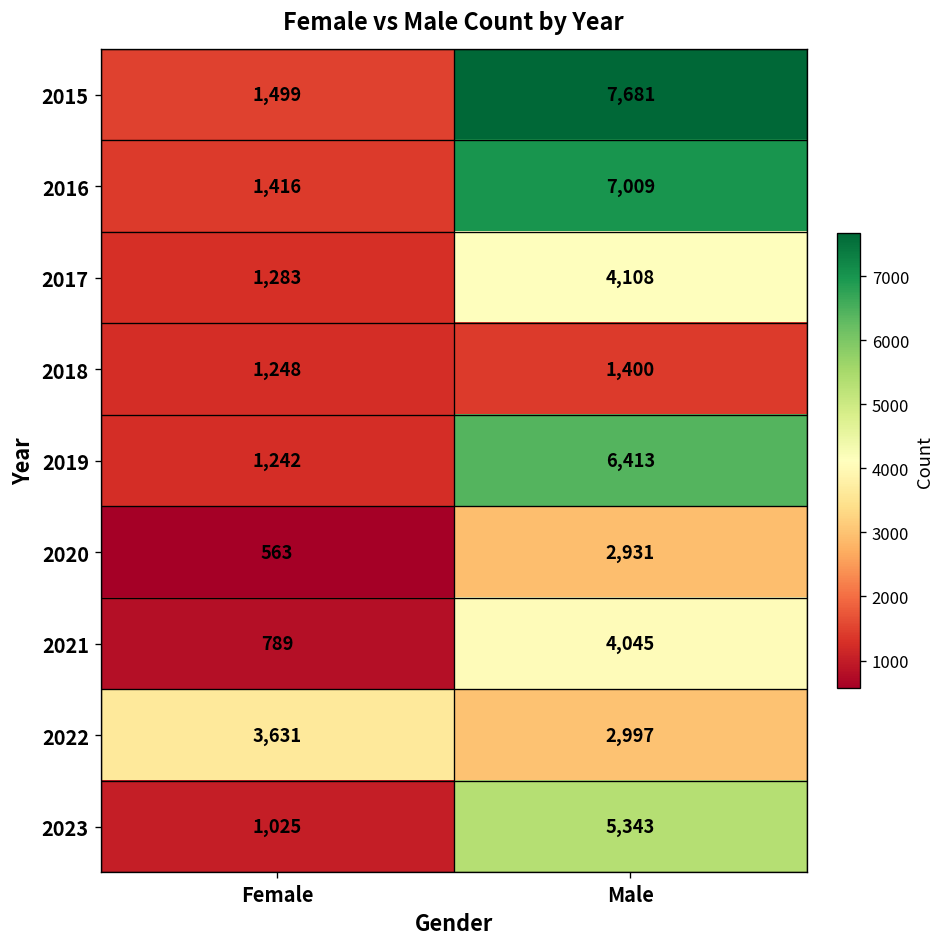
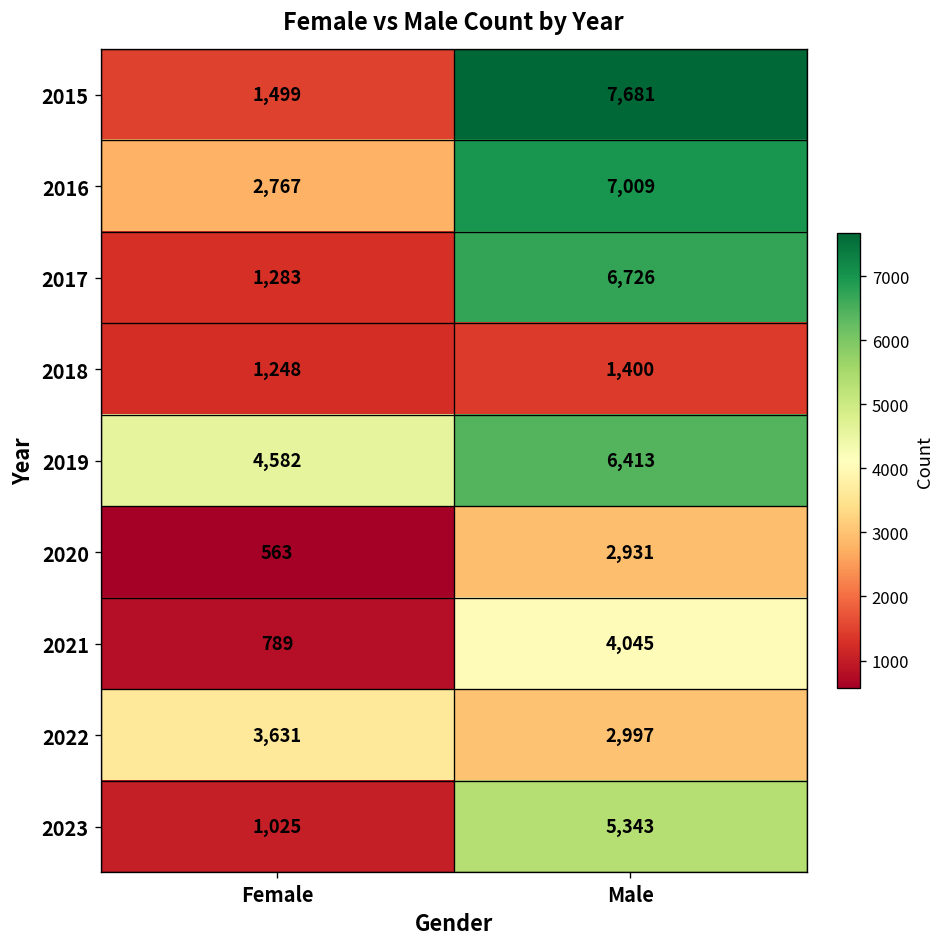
  {
    "2015": {
      "Female": "1,499",
      "Male": "7,681"
    },
    "2016": {
-     "Female": "1,416",
+     "Female": "2,767",
      "Male": "7,009"
    },
    "2017": {
      "Female": "1,283",
-     "Male": "4,108"
+     "Male": "6,726"
    },
    "2018": {
      "Female": "1,248",
      "Male": "1,400"
    },
    "2019": {
-     "Female": "1,242",
+     "Female": "4,582",
      "Male": "6,413"
    },
    "2020": {
      "Female": "563",
      "Male": "2,931"
    },
    "2021": {
      "Female": "789",
      "Male": "4,045"
    },
    "2022": {
      "Female": "3,631",
      "Male": "2,997"
    },
    "2023": {
      "Female": "1,025",
      "Male": "5,343"
    }
  }
